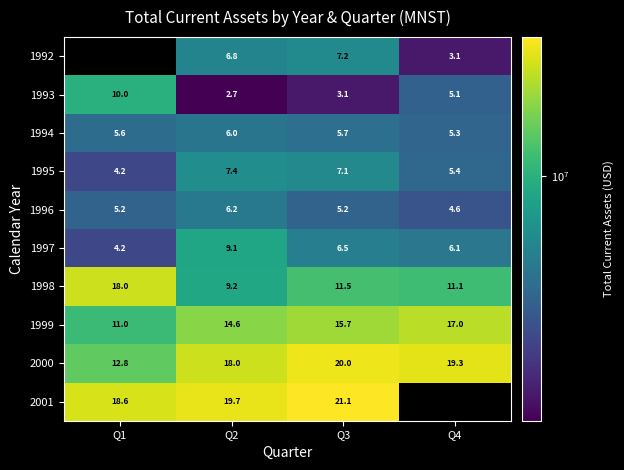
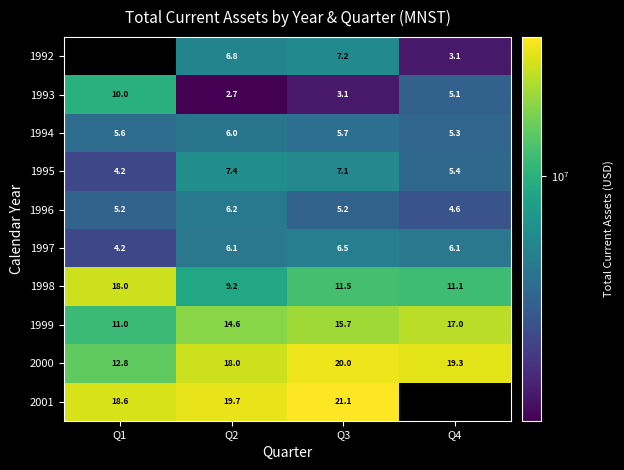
  {
    "1992": {
      "Q2": 6.8,
      "Q3": 7.2,
      "Q4": 3.1
    },
    "1993": {
      "Q1": 10.0,
      "Q2": 2.7,
      "Q3": 3.1,
      "Q4": 5.1
    },
    "1994": {
      "Q1": 5.6,
      "Q2": 6.0,
      "Q3": 5.7,
      "Q4": 5.3
    },
    "1995": {
      "Q1": 4.2,
      "Q2": 7.4,
      "Q3": 7.1,
      "Q4": 5.4
    },
    "1996": {
      "Q1": 5.2,
      "Q2": 6.2,
      "Q3": 5.2,
      "Q4": 4.6
    },
    "1997": {
      "Q1": 4.2,
-     "Q2": 9.1,
+     "Q2": 6.1,
      "Q3": 6.5,
      "Q4": 6.1
    },
    "1998": {
      "Q1": 18.0,
      "Q2": 9.2,
      "Q3": 11.5,
      "Q4": 11.1
    },
    "1999": {
      "Q1": 11.0,
      "Q2": 14.6,
      "Q3": 15.7,
      "Q4": 17.0
    },
    "2000": {
      "Q1": 12.8,
      "Q2": 18.0,
      "Q3": 20.0,
      "Q4": 19.3
    },
    "2001": {
      "Q1": 18.6,
      "Q2": 19.7,
      "Q3": 21.1
    }
  }
